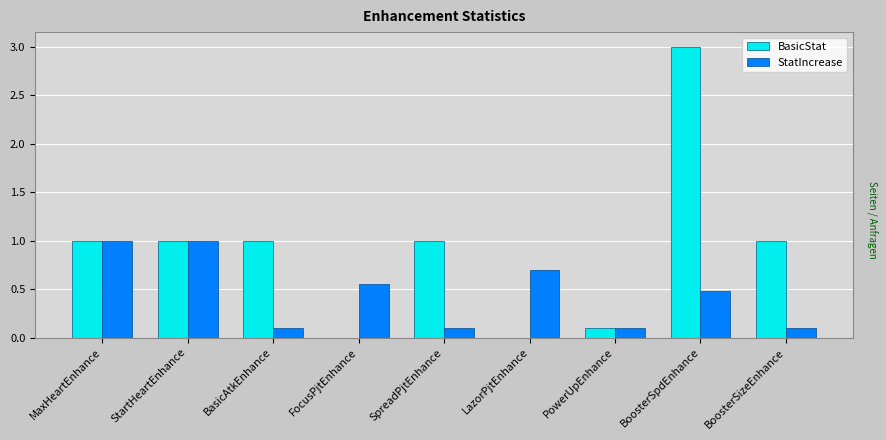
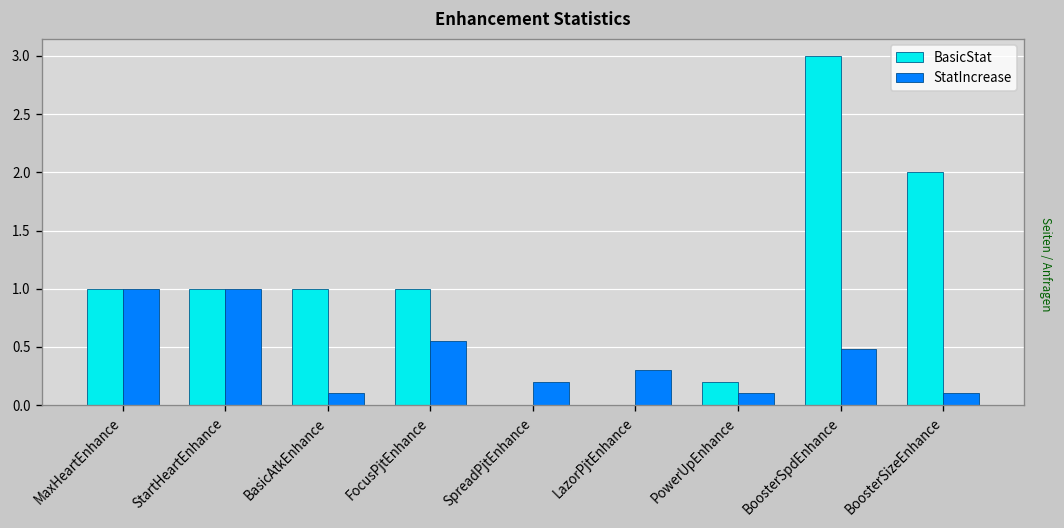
  {
    "BasicStat": {
      "MaxHeartEnhance": 1.0,
      "StartHeartEnhance": 1.0,
      "BasicAtkEnhance": 1.0,
-     "FocusPjtEnhance": 0,
-     "SpreadPjtEnhance": 1,
+     "FocusPjtEnhance": 1,
+     "SpreadPjtEnhance": 0,
      "LazorPjtEnhance": 0.0,
-     "PowerUpEnhance": 0.1,
+     "PowerUpEnhance": 0.2,
      "BoosterSpdEnhance": 3.0,
-     "BoosterSizeEnhance": 1
+     "BoosterSizeEnhance": 2
    },
    "StatIncrease": {
      "MaxHeartEnhance": 1.0,
      "StartHeartEnhance": 1.0,
      "BasicAtkEnhance": 0.1,
      "FocusPjtEnhance": 0.6,
-     "SpreadPjtEnhance": 0.1,
-     "LazorPjtEnhance": 0.7,
+     "SpreadPjtEnhance": 0.2,
+     "LazorPjtEnhance": 0.3,
      "PowerUpEnhance": 0.1,
      "BoosterSpdEnhance": 0.5,
      "BoosterSizeEnhance": 0.1
    }
  }
